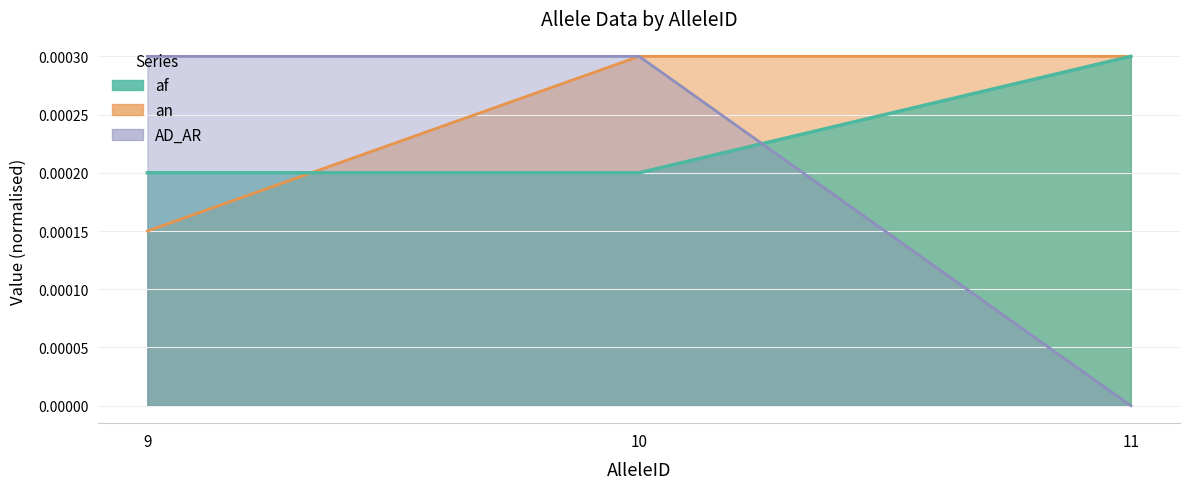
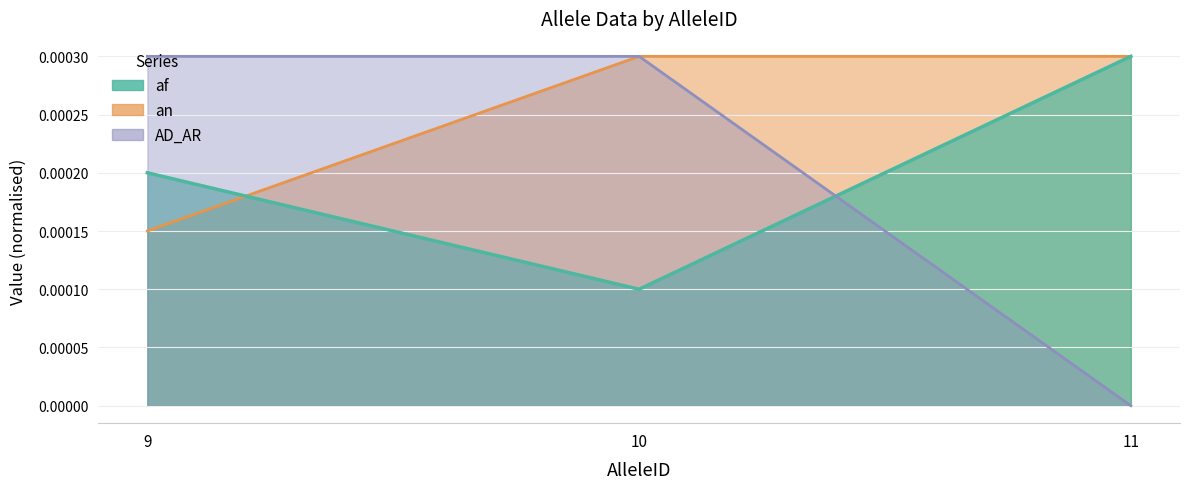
  {
    "an": {
      "9": 0.000150
    },
    "af": {
      "9": 0.0002,
-     "10": 0.0002
+     "10": 0.0001
    },
    "AD_AR": {
      "9": 0.0003,
      "11": 0.0000
    }
  }
